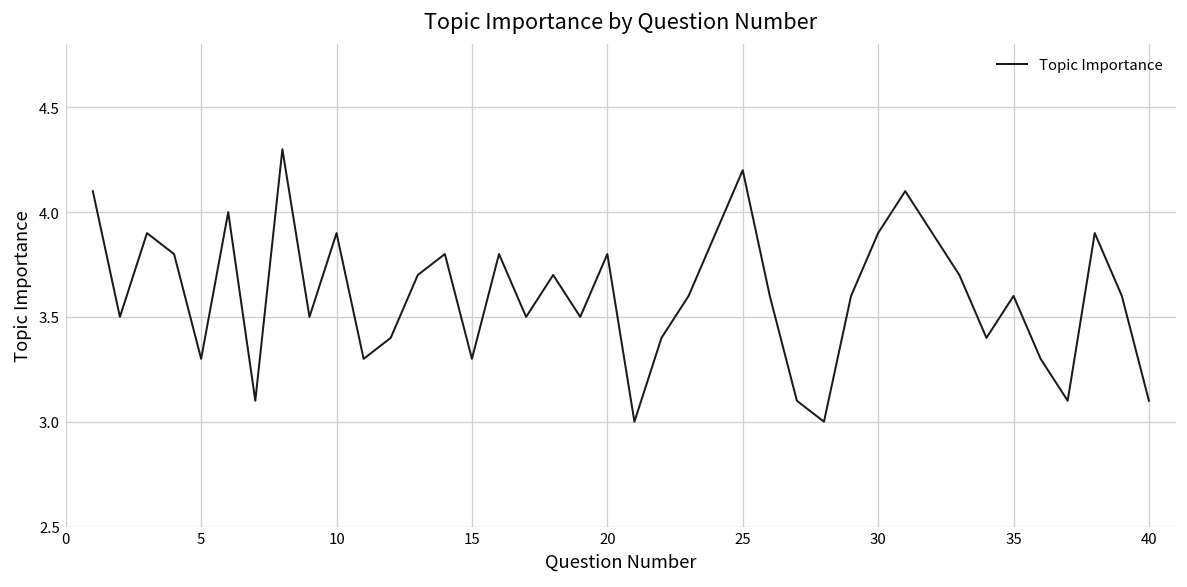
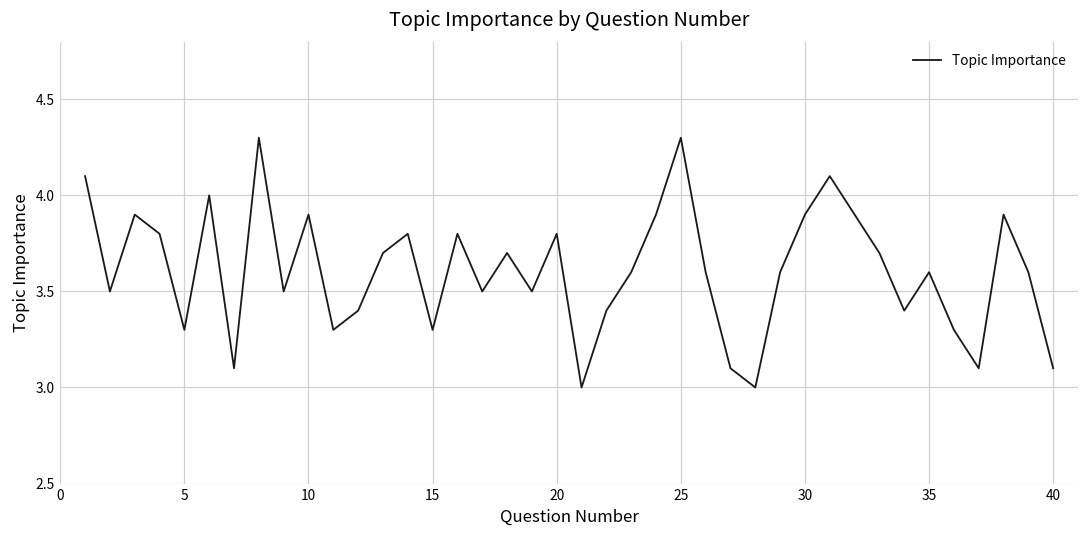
  {
    "5": 3.3,
    "10": 3.9,
    "15": 3.3,
    "20": 3.8,
-   "25": 4.2,
+   "25": 4.3,
    "30": 3.9,
    "35": 3.6,
    "40": 3.1
  }
